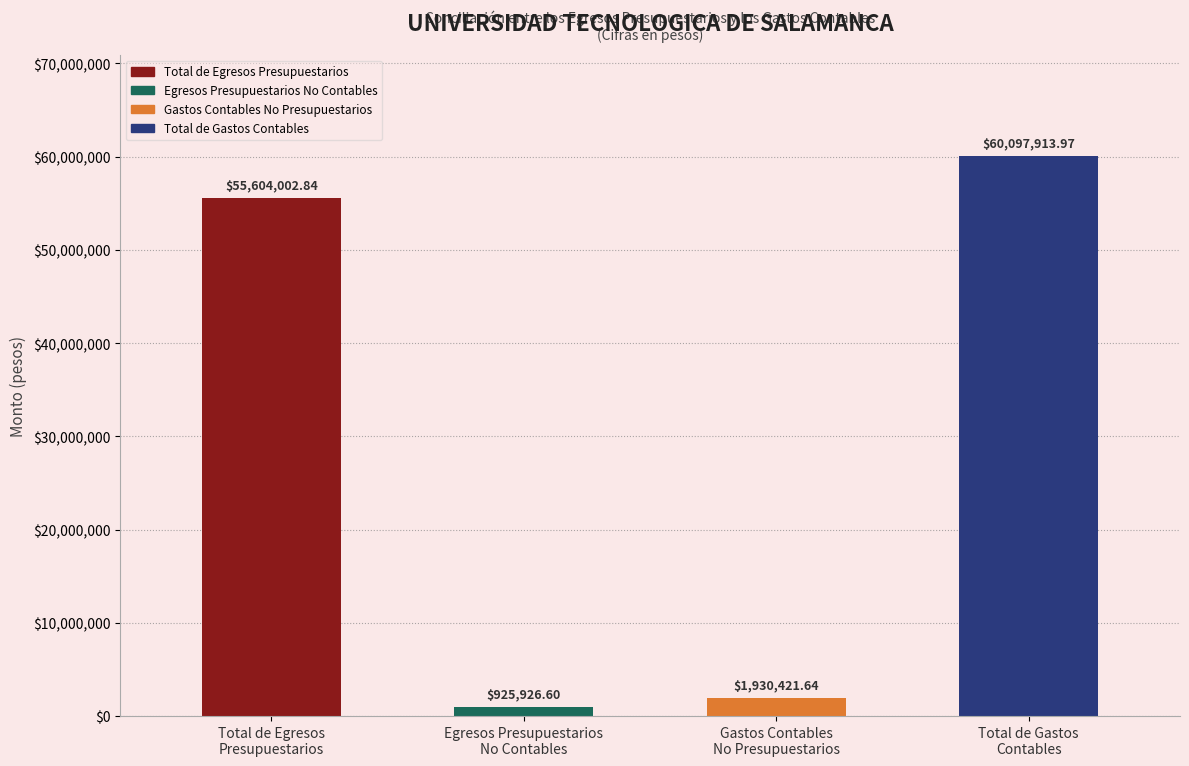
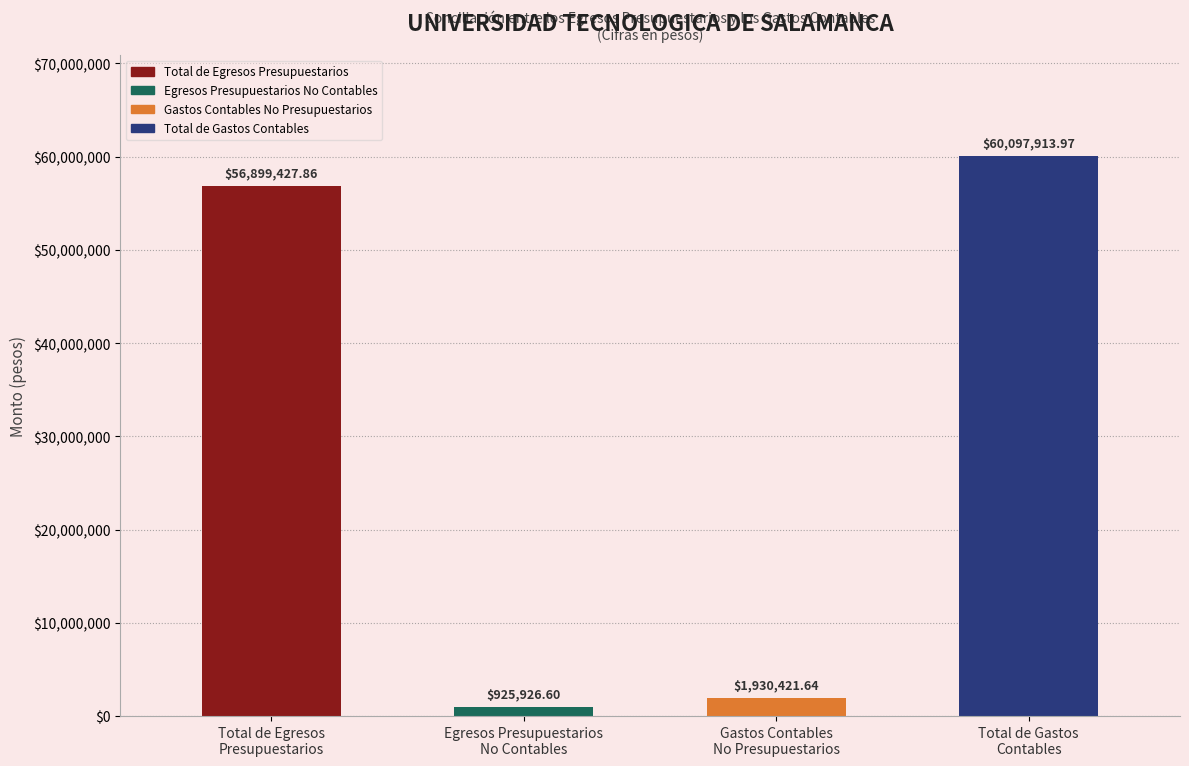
  {
-   "Total de Egresos Presupuestarios": "$55,604,002.84",
+   "Total de Egresos Presupuestarios": "$56,899,427.86",
    "Egresos Presupuestarios No Contables": "$925,926.60",
    "Gastos Contables No Presupuestarios": "$1,930,421.64",
    "Total de Gastos Contables": "$60,097,913.97"
  }
